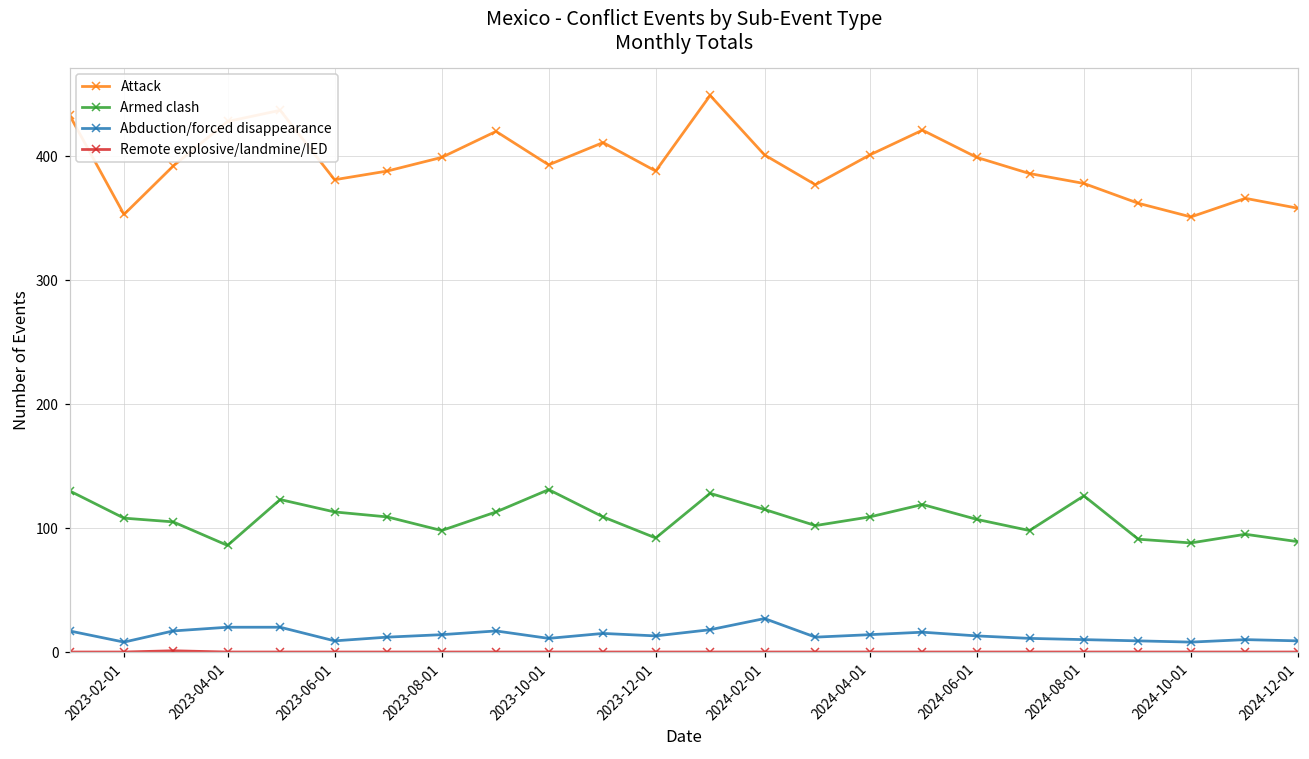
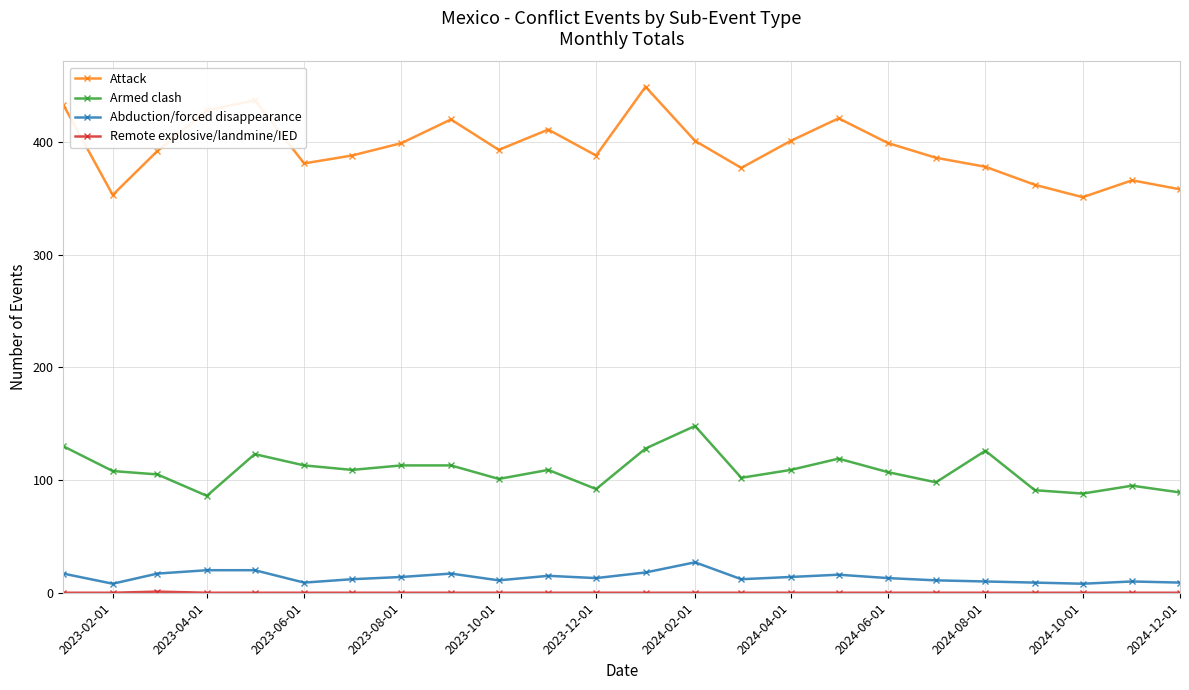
  {
    "Attack": {
      "2023-02-01": 353,
      "2023-06-01": 381,
      "2023-08-01": 399,
      "2023-10-01": 393,
      "2023-12-01": 388,
      "2024-02-01": 401,
      "2024-04-01": 401,
      "2024-06-01": 399,
      "2024-08-01": 378,
      "2024-10-01": 351,
      "2024-12-01": 358
    },
    "Armed clash": {
      "2023-02-01": 108,
      "2023-04-01": 86,
      "2023-06-01": 113,
-     "2023-08-01": 98,
-     "2023-10-01": 131,
+     "2023-08-01": 113,
+     "2023-10-01": 101,
      "2023-12-01": 92,
-     "2024-02-01": 115,
+     "2024-02-01": 148,
      "2024-04-01": 109,
      "2024-06-01": 107,
      "2024-08-01": 126,
      "2024-10-01": 88,
      "2024-12-01": 89
    },
    "Abduction/forced disappearance": {
      "2023-02-01": 8,
      "2023-04-01": 20,
      "2023-06-01": 9,
      "2023-08-01": 14,
      "2023-10-01": 11,
      "2023-12-01": 13,
      "2024-02-01": 27,
      "2024-04-01": 14,
      "2024-06-01": 13,
      "2024-08-01": 10,
      "2024-10-01": 8,
      "2024-12-01": 9
    },
    "Remote explosive/landmine/IED": {
      "2023-02-01": 0,
      "2023-04-01": 0,
      "2023-06-01": 0,
      "2023-08-01": 0,
      "2023-10-01": 0,
      "2023-12-01": 0,
      "2024-02-01": 0,
      "2024-04-01": 0,
      "2024-06-01": 0,
      "2024-08-01": 0,
      "2024-10-01": 0,
      "2024-12-01": 0
    }
  }
